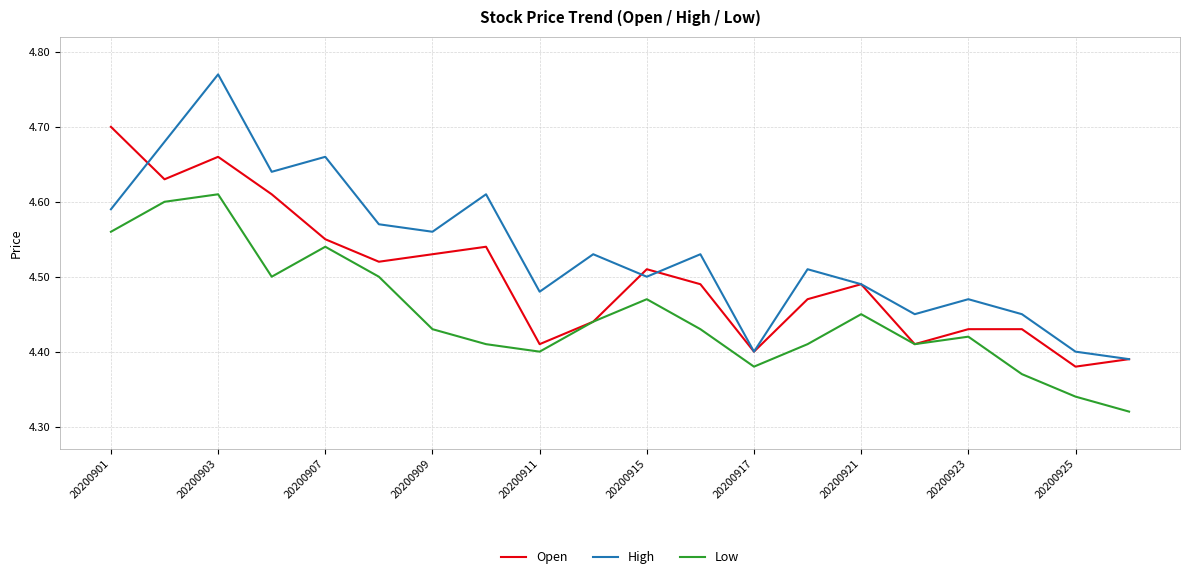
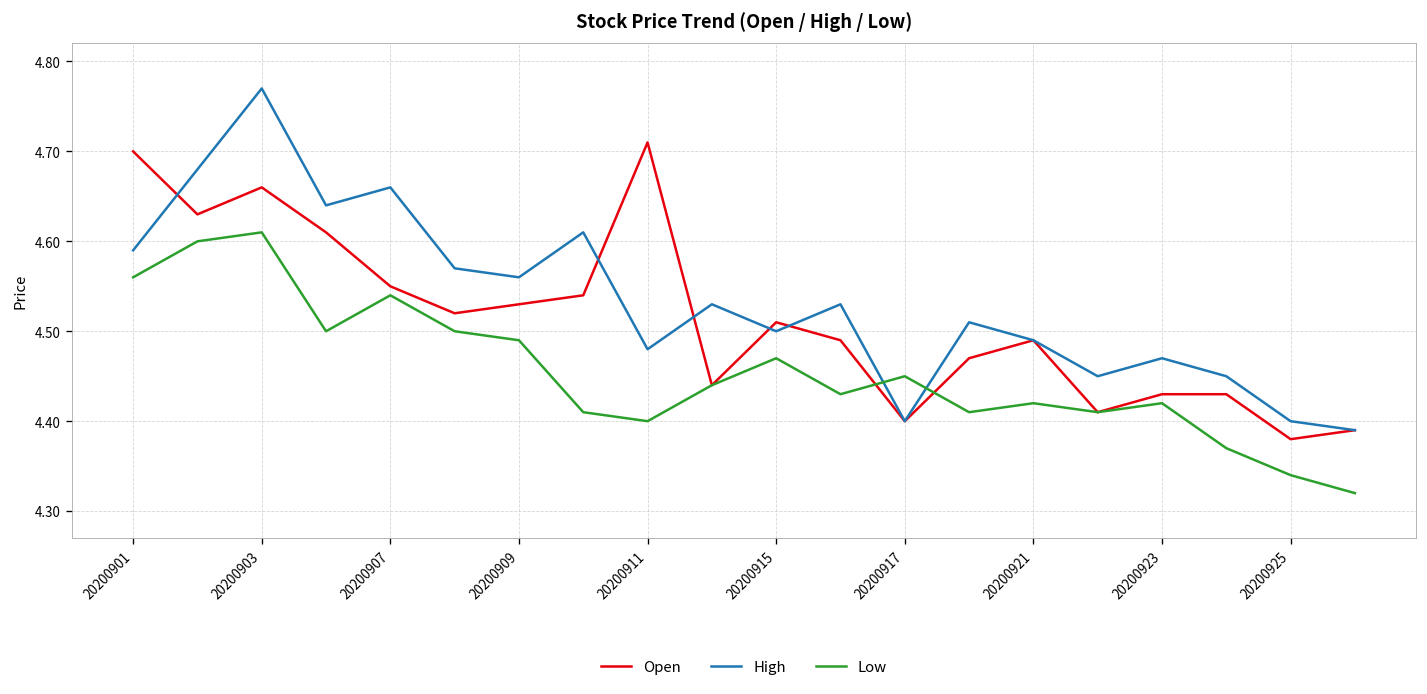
  {
    "Open": {
      "20200901": 4.70,
      "20200903": 4.66,
      "20200907": 4.55,
      "20200909": 4.53,
-     "20200911": 4.41,
+     "20200911": 4.71,
      "20200915": 4.51,
      "20200923": 4.43,
      "20200925": 4.38
    },
    "High": {
      "20200901": 4.59,
      "20200903": 4.77,
      "20200907": 4.66,
      "20200909": 4.56,
      "20200911": 4.48,
      "20200915": 4.50,
      "20200923": 4.47,
      "20200925": 4.40
    },
    "Low": {
      "20200901": 4.56,
      "20200903": 4.61,
      "20200907": 4.54,
-     "20200909": 4.43,
+     "20200909": 4.49,
      "20200911": 4.40,
      "20200915": 4.47,
-     "20200917": 4.38,
-     "20200921": 4.45,
+     "20200917": 4.45,
+     "20200921": 4.42,
      "20200923": 4.42,
      "20200925": 4.34
    }
  }
